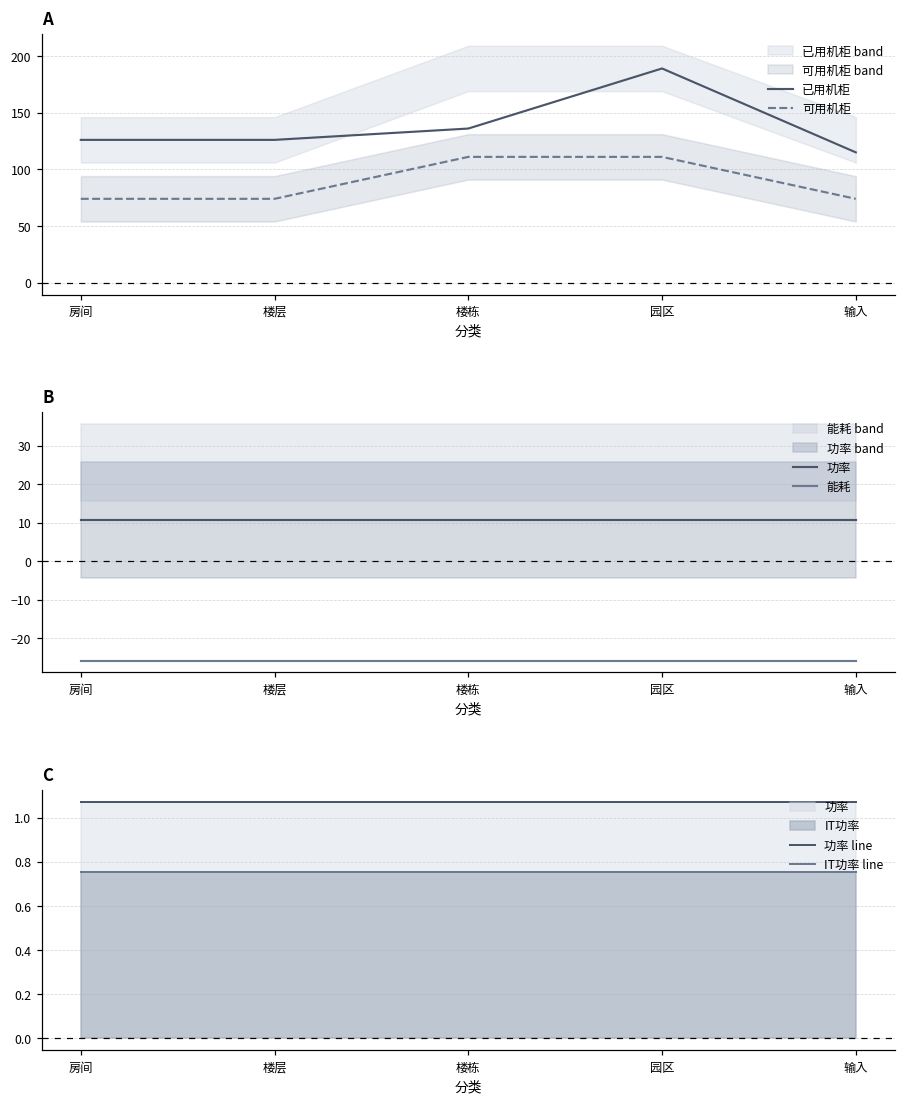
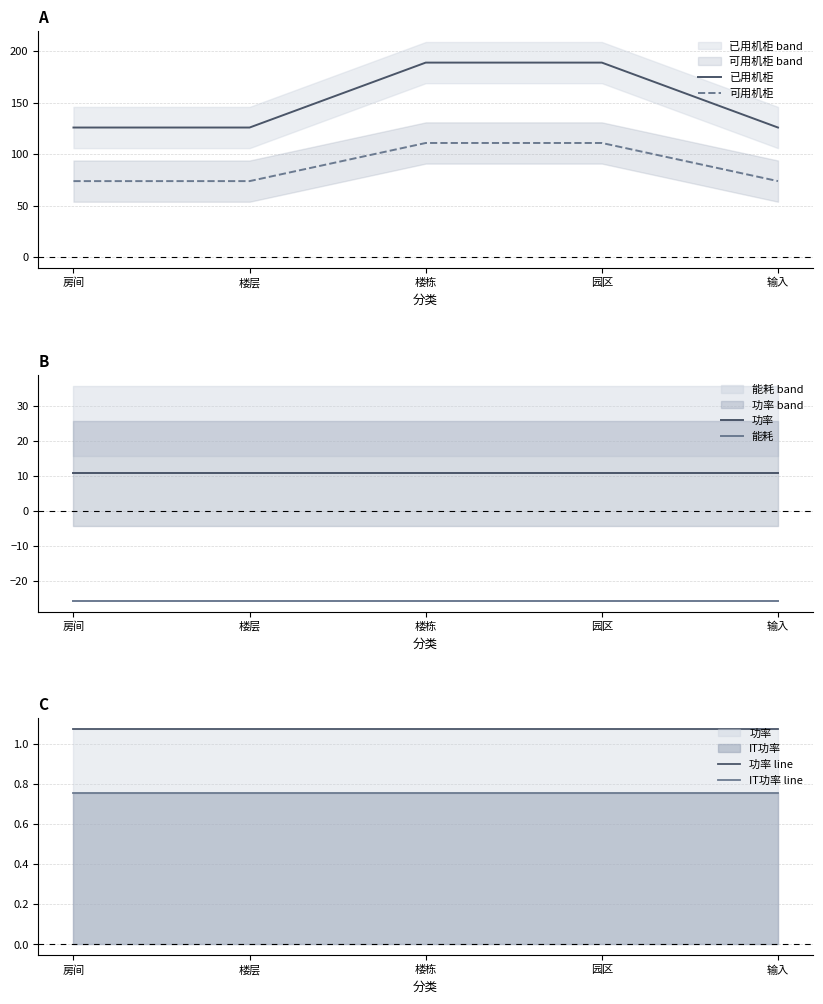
  {
    "A": {
      "已用机柜": {
        "房间": 126,
        "楼层": 126,
-       "楼栋": 136,
+       "楼栋": 189,
        "园区": 189,
-       "输入": 115
+       "输入": 126
      },
      "可用机柜": {
        "房间": 74,
        "楼层": 74,
        "楼栋": 111,
        "园区": 111,
        "输入": 74
      }
    },
    "B": {
      "能耗": {
        "房间": -26,
        "楼层": -26,
        "楼栋": -26,
        "园区": -26,
        "输入": -26
      }
    },
    "C": {
      "功率": {
        "房间": 1.07,
        "楼层": 1.07,
        "楼栋": 1.07,
        "园区": 1.07,
        "输入": 1.07
      },
      "IT功率": {
        "房间": 0.76,
        "楼层": 0.76,
        "楼栋": 0.76,
        "园区": 0.76,
        "输入": 0.76
      }
    }
  }
